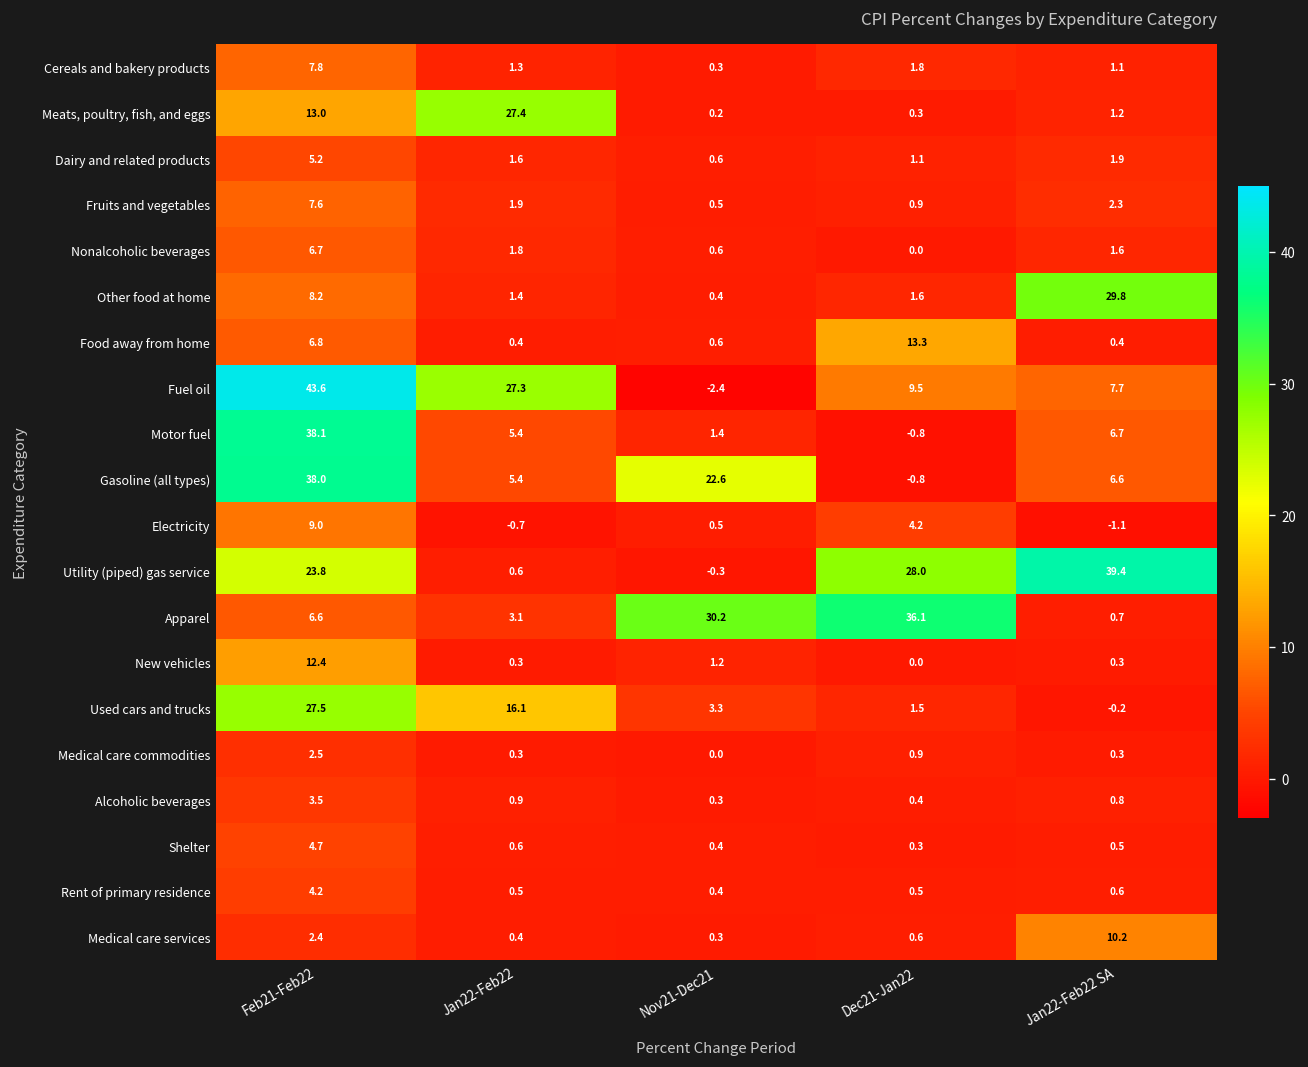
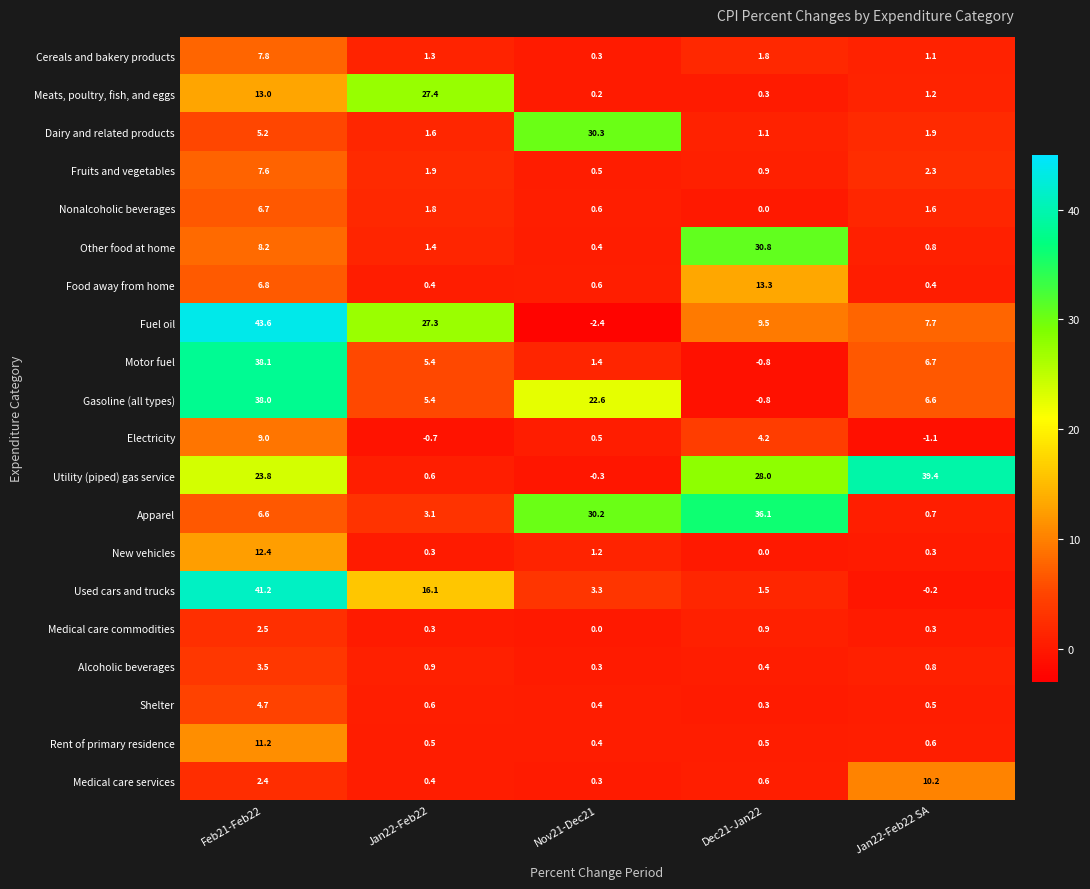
  {
    "Cereals and bakery products": {
      "Feb21-Feb22": 7.8,
      "Jan22-Feb22": 1.3,
      "Nov21-Dec21": 0.3,
      "Dec21-Jan22": 1.8,
      "Jan22-Feb22 SA": 1.1
    },
    "Meats, poultry, fish, and eggs": {
      "Feb21-Feb22": 13.0,
      "Jan22-Feb22": 27.4,
      "Nov21-Dec21": 0.2,
      "Dec21-Jan22": 0.3,
      "Jan22-Feb22 SA": 1.2
    },
    "Dairy and related products": {
      "Feb21-Feb22": 5.2,
      "Jan22-Feb22": 1.6,
-     "Nov21-Dec21": 0.6,
+     "Nov21-Dec21": 30.3,
      "Dec21-Jan22": 1.1,
      "Jan22-Feb22 SA": 1.9
    },
    "Fruits and vegetables": {
      "Feb21-Feb22": 7.6,
      "Jan22-Feb22": 1.9,
      "Nov21-Dec21": 0.5,
      "Dec21-Jan22": 0.9,
      "Jan22-Feb22 SA": 2.3
    },
    "Nonalcoholic beverages": {
      "Feb21-Feb22": 6.7,
      "Jan22-Feb22": 1.8,
      "Nov21-Dec21": 0.6,
      "Dec21-Jan22": 0.0,
      "Jan22-Feb22 SA": 1.6
    },
    "Other food at home": {
      "Feb21-Feb22": 8.2,
      "Jan22-Feb22": 1.4,
      "Nov21-Dec21": 0.4,
-     "Dec21-Jan22": 1.6,
-     "Jan22-Feb22 SA": 29.8
+     "Dec21-Jan22": 30.8,
+     "Jan22-Feb22 SA": 0.8
    },
    "Food away from home": {
      "Feb21-Feb22": 6.8,
      "Jan22-Feb22": 0.4,
      "Nov21-Dec21": 0.6,
      "Dec21-Jan22": 13.3,
      "Jan22-Feb22 SA": 0.4
    },
    "Fuel oil": {
      "Feb21-Feb22": 43.6,
      "Jan22-Feb22": 27.3,
      "Nov21-Dec21": -2.4,
      "Dec21-Jan22": 9.5,
      "Jan22-Feb22 SA": 7.7
    },
    "Motor fuel": {
      "Feb21-Feb22": 38.1,
      "Jan22-Feb22": 5.4,
      "Nov21-Dec21": 1.4,
      "Dec21-Jan22": -0.8,
      "Jan22-Feb22 SA": 6.7
    },
    "Gasoline (all types)": {
      "Feb21-Feb22": 38.0,
      "Jan22-Feb22": 5.4,
      "Nov21-Dec21": 22.6,
      "Dec21-Jan22": -0.8,
      "Jan22-Feb22 SA": 6.6
    },
    "Electricity": {
      "Feb21-Feb22": 9.0,
      "Jan22-Feb22": -0.7,
      "Nov21-Dec21": 0.5,
      "Dec21-Jan22": 4.2,
      "Jan22-Feb22 SA": -1.1
    },
    "Utility (piped) gas service": {
      "Feb21-Feb22": 23.8,
      "Jan22-Feb22": 0.6,
      "Nov21-Dec21": -0.3,
      "Dec21-Jan22": 28.0,
      "Jan22-Feb22 SA": 39.4
    },
    "Apparel": {
      "Feb21-Feb22": 6.6,
      "Jan22-Feb22": 3.1,
      "Nov21-Dec21": 30.2,
      "Dec21-Jan22": 36.1,
      "Jan22-Feb22 SA": 0.7
    },
    "New vehicles": {
      "Feb21-Feb22": 12.4,
      "Jan22-Feb22": 0.3,
      "Nov21-Dec21": 1.2,
      "Dec21-Jan22": 0.0,
      "Jan22-Feb22 SA": 0.3
    },
    "Used cars and trucks": {
-     "Feb21-Feb22": 27.5,
+     "Feb21-Feb22": 41.2,
      "Jan22-Feb22": 16.1,
      "Nov21-Dec21": 3.3,
      "Dec21-Jan22": 1.5,
      "Jan22-Feb22 SA": -0.2
    },
    "Medical care commodities": {
      "Feb21-Feb22": 2.5,
      "Jan22-Feb22": 0.3,
      "Nov21-Dec21": 0.0,
      "Dec21-Jan22": 0.9,
      "Jan22-Feb22 SA": 0.3
    },
    "Alcoholic beverages": {
      "Feb21-Feb22": 3.5,
      "Jan22-Feb22": 0.9,
      "Nov21-Dec21": 0.3,
      "Dec21-Jan22": 0.4,
      "Jan22-Feb22 SA": 0.8
    },
    "Shelter": {
      "Feb21-Feb22": 4.7,
      "Jan22-Feb22": 0.6,
      "Nov21-Dec21": 0.4,
      "Dec21-Jan22": 0.3,
      "Jan22-Feb22 SA": 0.5
    },
    "Rent of primary residence": {
-     "Feb21-Feb22": 4.2,
+     "Feb21-Feb22": 11.2,
      "Jan22-Feb22": 0.5,
      "Nov21-Dec21": 0.4,
      "Dec21-Jan22": 0.5,
      "Jan22-Feb22 SA": 0.6
    },
    "Medical care services": {
      "Feb21-Feb22": 2.4,
      "Jan22-Feb22": 0.4,
      "Nov21-Dec21": 0.3,
      "Dec21-Jan22": 0.6,
      "Jan22-Feb22 SA": 10.2
    }
  }
